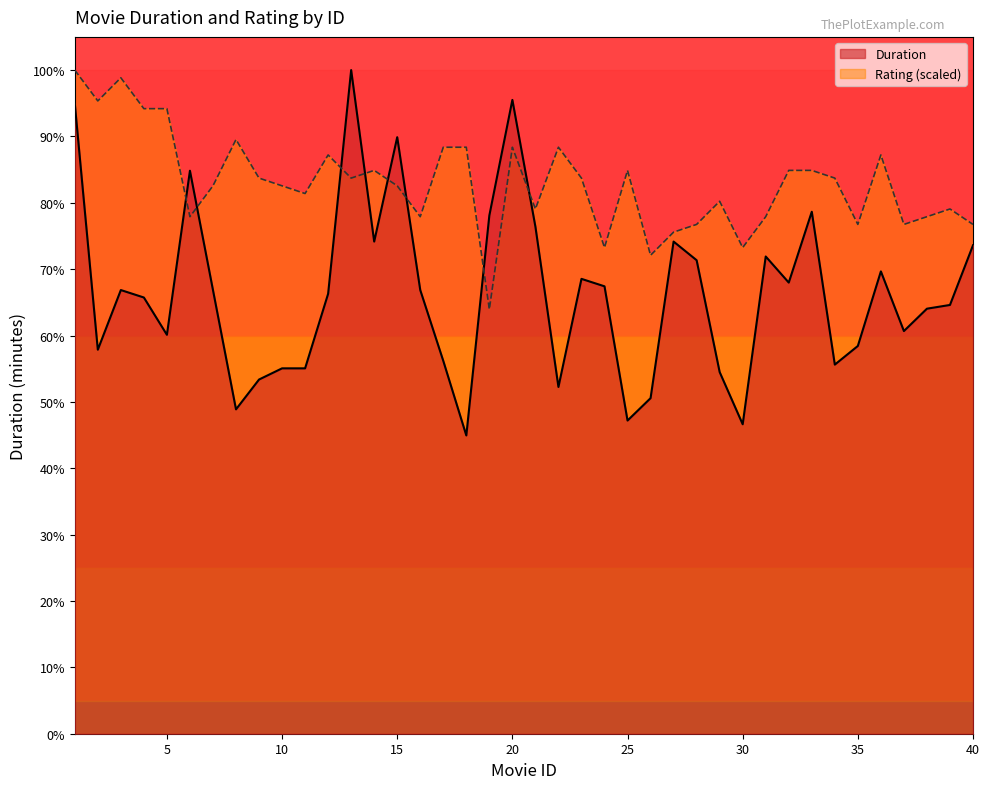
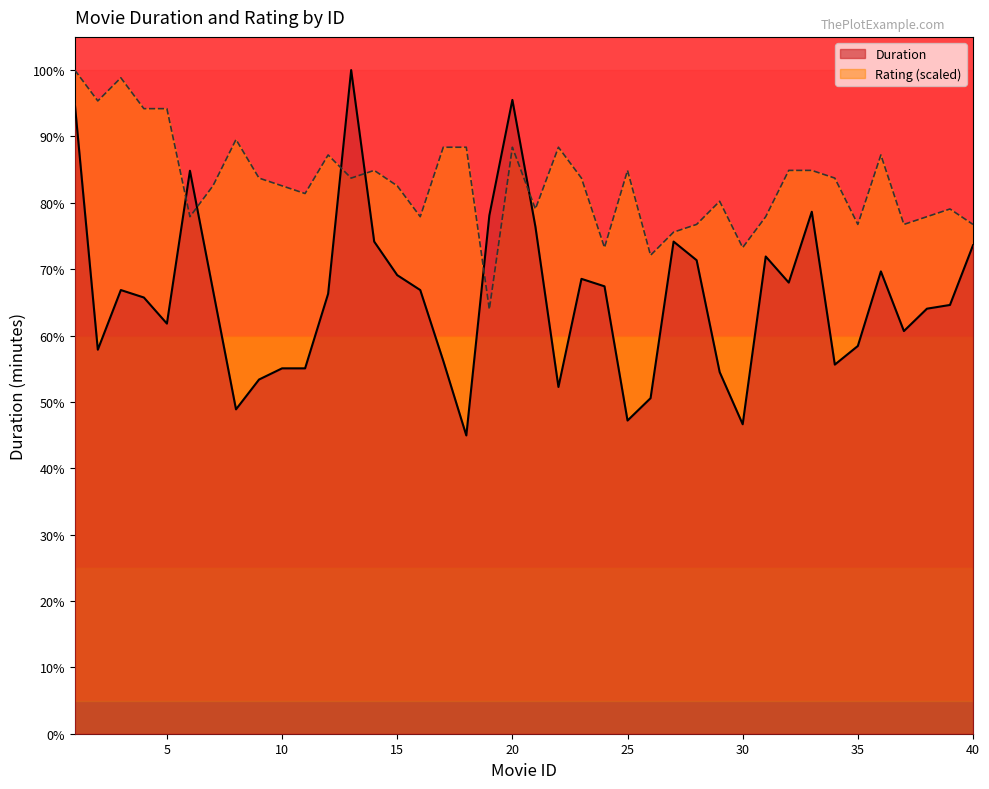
  {
    "Duration": {
-     "5": "60%",
+     "5": "62%",
      "10": "55%",
-     "15": "90%",
+     "15": "69%",
      "20": "96%",
      "25": "47%",
      "30": "47%",
      "35": "58%",
      "40": "74%"
    },
    "Rating (scaled)": {
      "5": "94%",
      "10": "83%",
      "15": "83%",
      "20": "88%",
      "25": "85%",
      "30": "73%",
      "35": "77%",
      "40": "77%"
    }
  }
